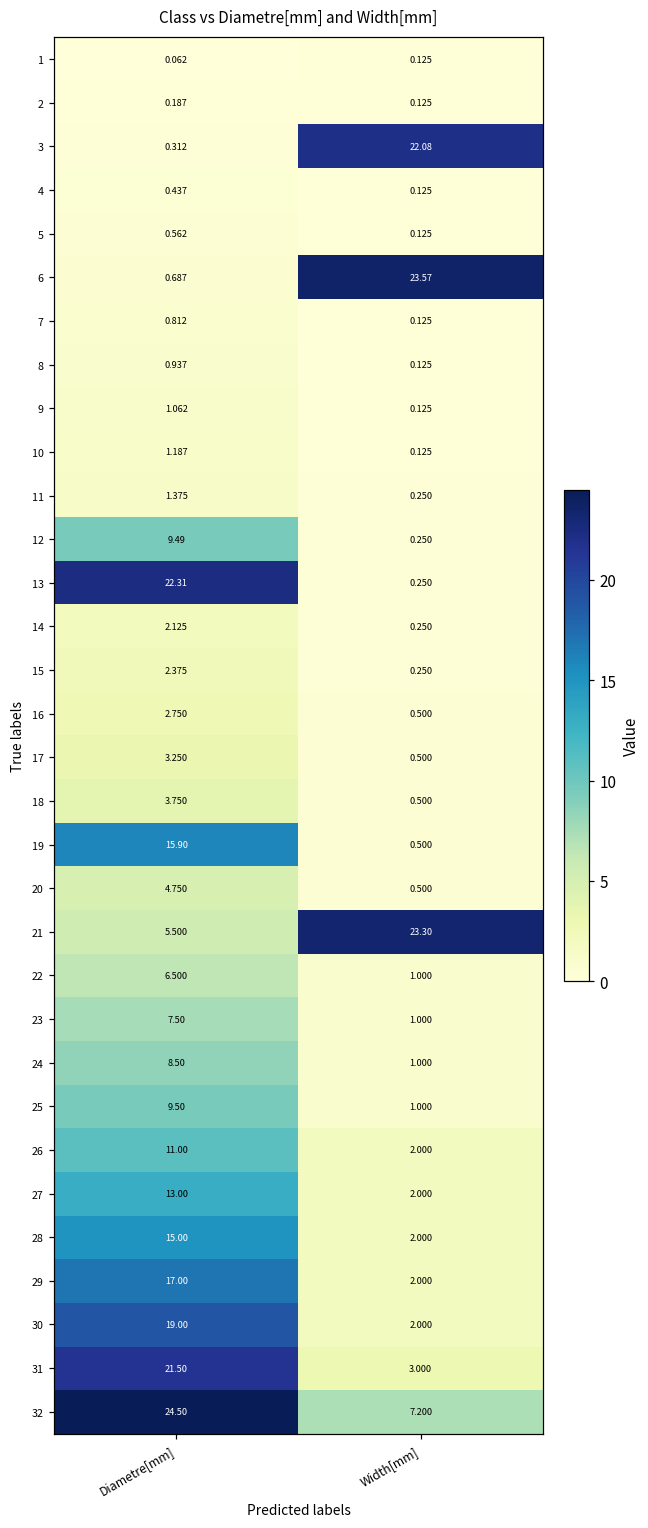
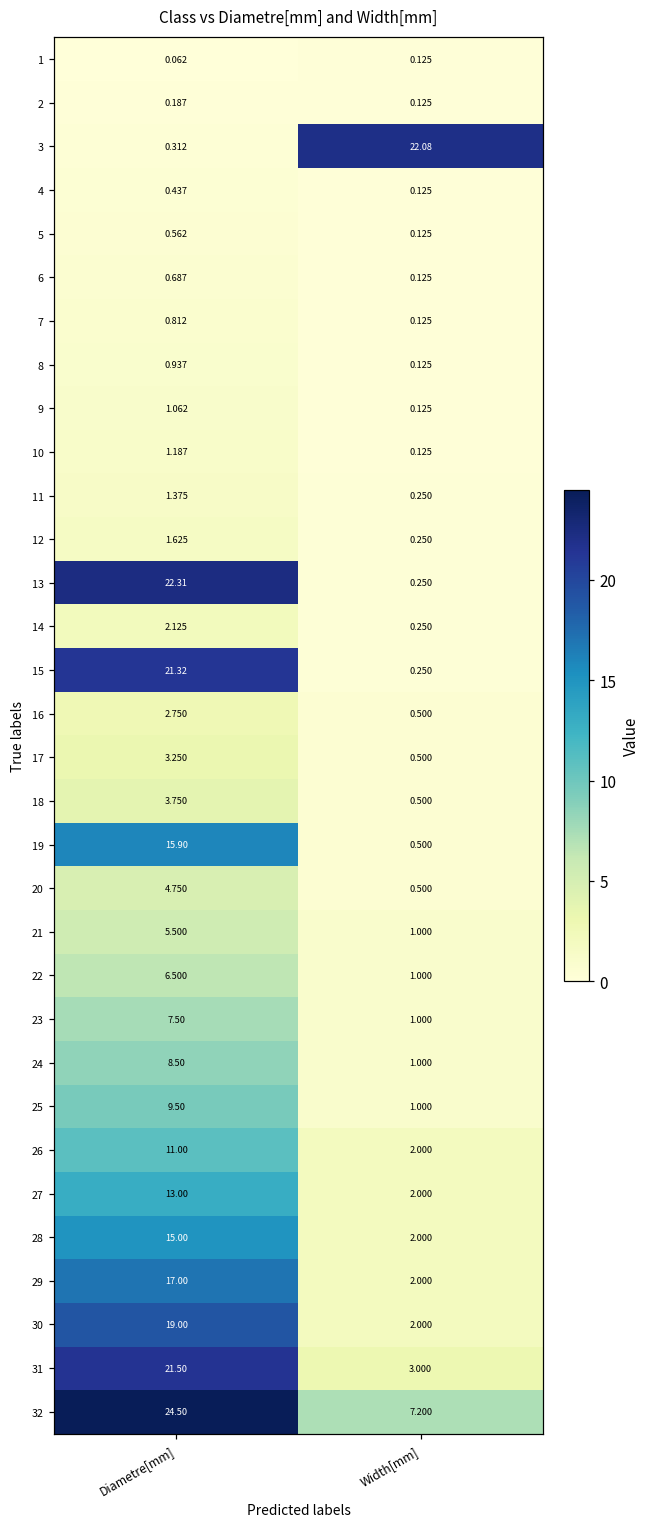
  {
    "1": {
      "Diametre[mm]": 0.062,
      "Width[mm]": 0.125
    },
    "2": {
      "Diametre[mm]": 0.187,
      "Width[mm]": 0.125
    },
    "3": {
      "Diametre[mm]": 0.312,
      "Width[mm]": 22.08
    },
    "4": {
      "Diametre[mm]": 0.437,
      "Width[mm]": 0.125
    },
    "5": {
      "Diametre[mm]": 0.562,
      "Width[mm]": 0.125
    },
    "6": {
      "Diametre[mm]": 0.687,
-     "Width[mm]": 23.57
+     "Width[mm]": 0.125
    },
    "7": {
      "Diametre[mm]": 0.812,
      "Width[mm]": 0.125
    },
    "8": {
      "Diametre[mm]": 0.937,
      "Width[mm]": 0.125
    },
    "9": {
      "Diametre[mm]": 1.062,
      "Width[mm]": 0.125
    },
    "10": {
      "Diametre[mm]": 1.187,
      "Width[mm]": 0.125
    },
    "11": {
      "Diametre[mm]": 1.375,
      "Width[mm]": 0.250
    },
    "12": {
-     "Diametre[mm]": 9.49,
+     "Diametre[mm]": 1.625,
      "Width[mm]": 0.250
    },
    "13": {
      "Diametre[mm]": 22.31,
      "Width[mm]": 0.250
    },
    "14": {
      "Diametre[mm]": 2.125,
      "Width[mm]": 0.250
    },
    "15": {
-     "Diametre[mm]": 2.375,
+     "Diametre[mm]": 21.32,
      "Width[mm]": 0.250
    },
    "16": {
      "Diametre[mm]": 2.750,
      "Width[mm]": 0.500
    },
    "17": {
      "Diametre[mm]": 3.250,
      "Width[mm]": 0.500
    },
    "18": {
      "Diametre[mm]": 3.750,
      "Width[mm]": 0.500
    },
    "19": {
      "Diametre[mm]": 15.90,
      "Width[mm]": 0.500
    },
    "20": {
      "Diametre[mm]": 4.750,
      "Width[mm]": 0.500
    },
    "21": {
      "Diametre[mm]": 5.500,
-     "Width[mm]": 23.30
+     "Width[mm]": 1.000
    },
    "22": {
      "Diametre[mm]": 6.500,
      "Width[mm]": 1.000
    },
    "23": {
      "Diametre[mm]": 7.50,
      "Width[mm]": 1.000
    },
    "24": {
      "Diametre[mm]": 8.50,
      "Width[mm]": 1.000
    },
    "25": {
      "Diametre[mm]": 9.50,
      "Width[mm]": 1.000
    },
    "26": {
      "Diametre[mm]": 11.00,
      "Width[mm]": 2.000
    },
    "27": {
      "Diametre[mm]": 13.00,
      "Width[mm]": 2.000
    },
    "28": {
      "Diametre[mm]": 15.00,
      "Width[mm]": 2.000
    },
    "29": {
      "Diametre[mm]": 17.00,
      "Width[mm]": 2.000
    },
    "30": {
      "Diametre[mm]": 19.00,
      "Width[mm]": 2.000
    },
    "31": {
      "Diametre[mm]": 21.50,
      "Width[mm]": 3.000
    },
    "32": {
      "Diametre[mm]": 24.50,
      "Width[mm]": 7.200
    }
  }
